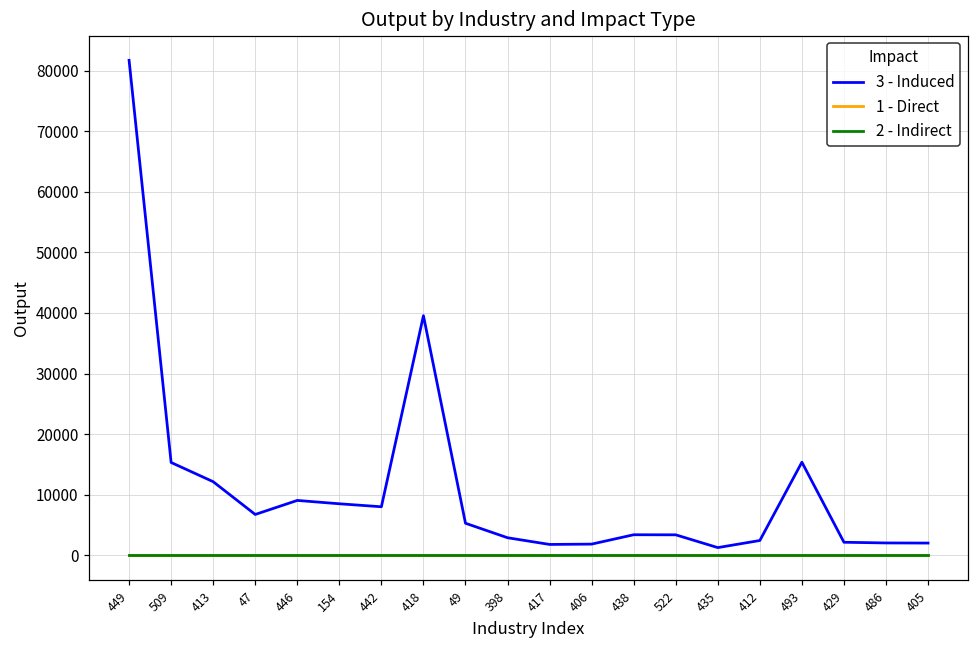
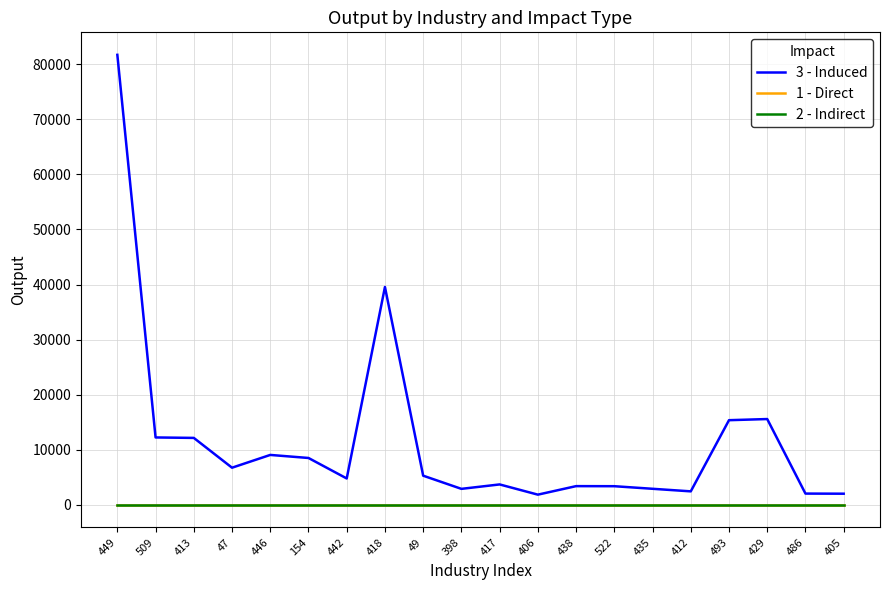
  {
    "3 - Induced": {
      "449": 82000,
-     "509": 15000,
+     "509": 12000,
      "413": 12000,
      "47": 7000,
      "446": 9000,
      "154": 9000,
-     "442": 8000,
+     "442": 5000,
      "418": 40000,
      "49": 5000,
      "398": 3000,
-     "417": 2000,
+     "417": 4000,
      "406": 2000,
      "438": 3000,
      "522": 3000,
-     "435": 1000,
+     "435": 3000,
      "412": 2000,
      "493": 15000,
-     "429": 2000,
+     "429": 16000,
      "486": 2000,
      "405": 2000
    },
    "2 - Indirect": {
      "449": 0,
      "509": 0,
      "413": 0,
      "47": 0,
      "446": 0,
      "154": 0,
      "442": 0,
      "418": 0,
      "49": 0,
      "398": 0,
      "417": 0,
      "406": 0,
      "438": 0,
      "522": 0,
      "435": 0,
      "412": 0,
      "493": 0,
      "429": 0,
      "486": 0,
      "405": 0
    }
  }
